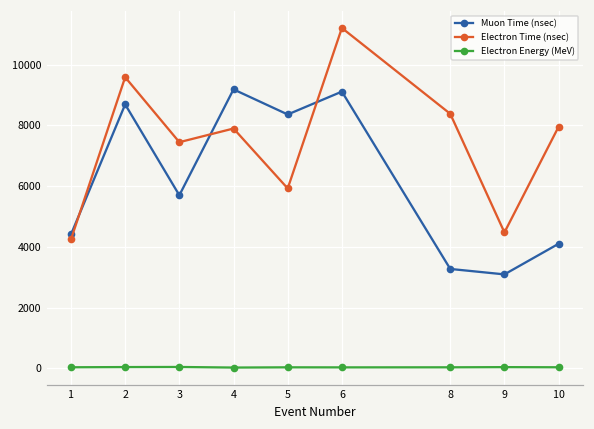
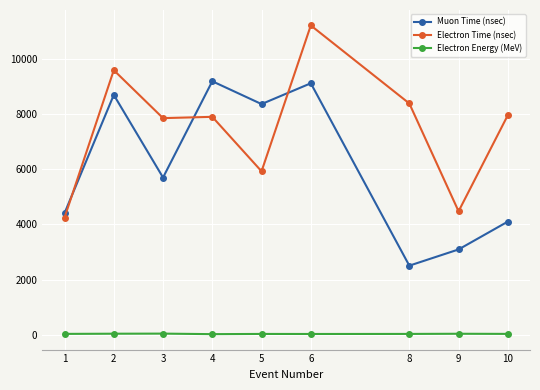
  {
    "Muon Time (nsec)": {
      "1": 4400,
      "2": 8700,
      "3": 5700,
      "4": 9200,
      "5": 8400,
      "6": 9100,
-     "8": 3300,
+     "8": 2500,
      "9": 3100,
      "10": 4100
    },
    "Electron Time (nsec)": {
      "1": 4200,
      "2": 9600,
-     "3": 7400,
+     "3": 7800,
      "4": 7900,
      "5": 5900,
      "6": 11200,
      "8": 8400,
      "9": 4500,
      "10": 8000
    },
    "Electron Energy (MeV)": {
      "1": 0,
      "2": 0,
      "3": 0,
      "4": 0,
      "5": 0,
      "6": 0,
      "8": 0,
      "9": 0,
      "10": 0
    }
  }
